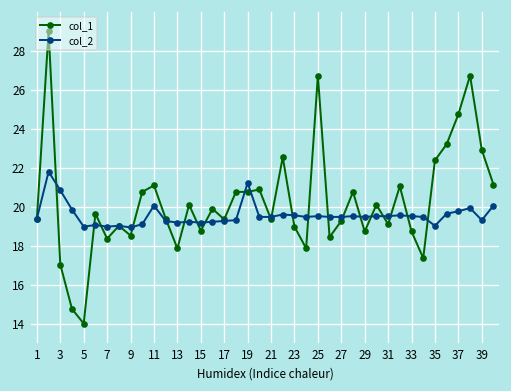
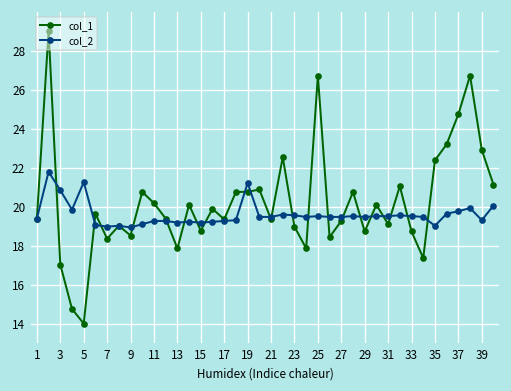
  {
    "col_1": {
      "3": 17.0,
      "5": 14.0,
      "7": 18.4,
      "9": 18.5,
-     "11": 21.1,
+     "11": 20.2,
      "13": 17.9,
      "15": 18.8,
      "19": 20.8,
      "23": 19.0,
      "25": 26.7,
      "27": 19.3,
      "29": 18.7,
      "31": 19.1,
      "33": 18.7,
      "35": 22.4,
      "37": 24.7,
      "39": 22.9
    },
    "col_2": {
      "3": 20.8,
-     "5": 19.0,
+     "5": 21.3,
      "7": 19.0,
      "9": 18.9,
-     "11": 20.0,
+     "11": 19.3,
      "13": 19.2,
      "15": 19.2,
      "19": 21.2,
      "23": 19.6,
      "25": 19.5,
      "27": 19.5,
      "29": 19.5,
      "31": 19.5,
      "33": 19.5,
      "35": 19.0,
      "37": 19.8,
      "39": 19.3
    }
  }
